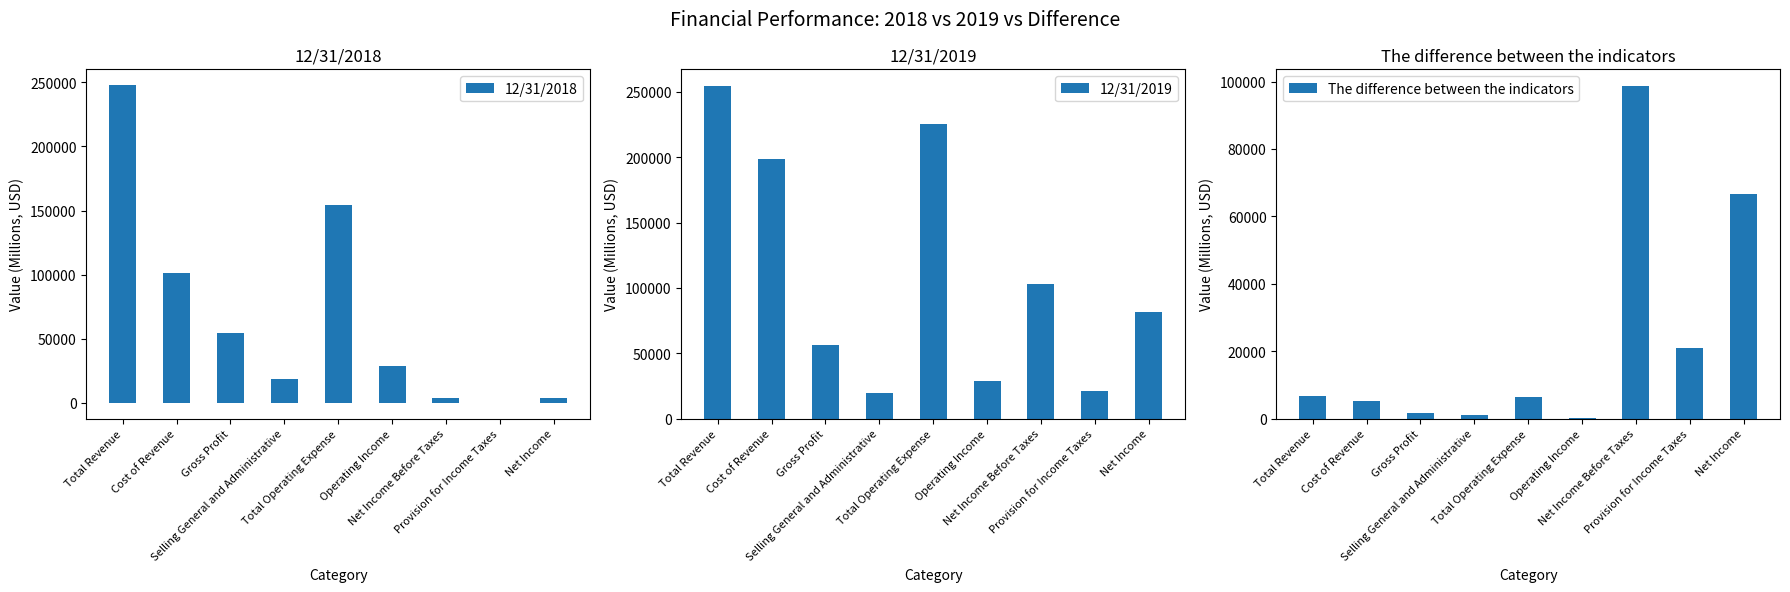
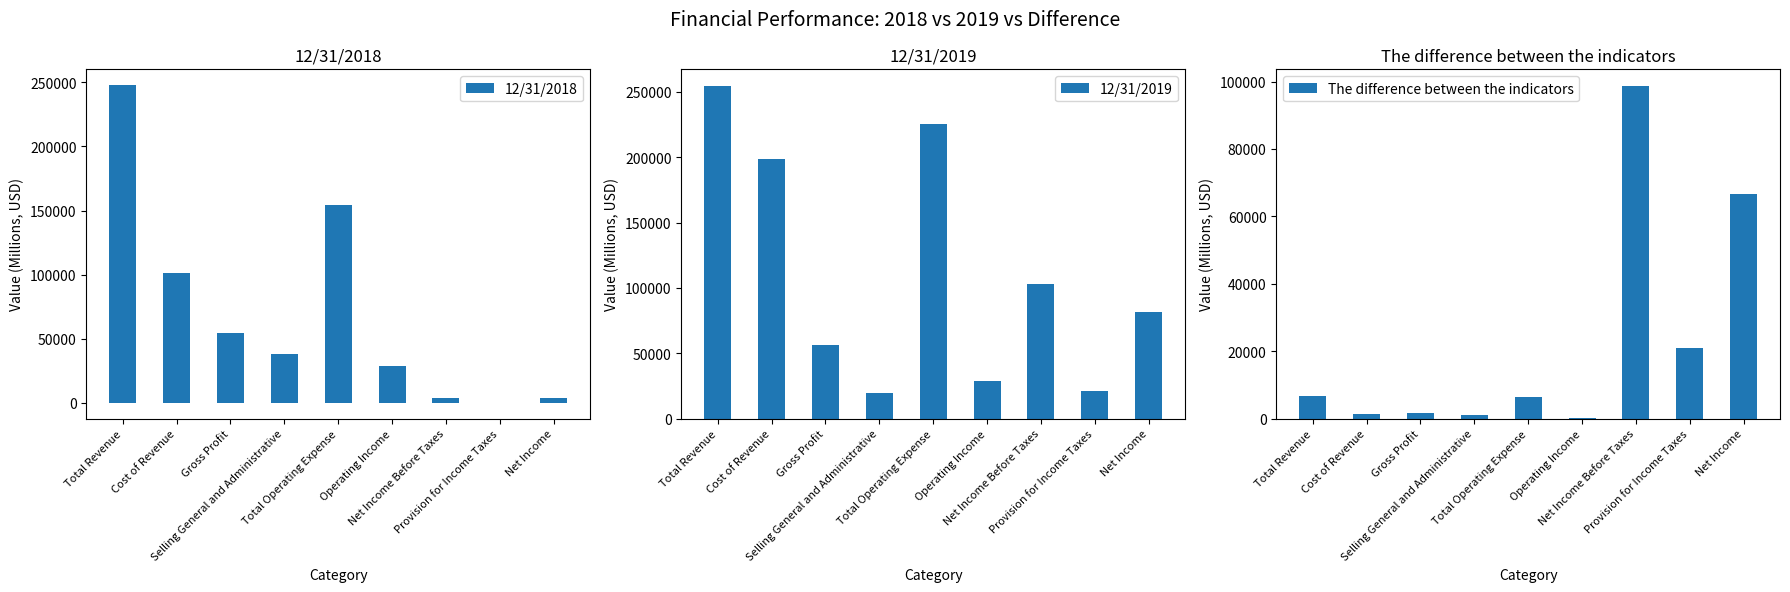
  {
    "12/31/2018": {
      "Total Revenue": 248000,
      "Cost of Revenue": 101000,
      "Gross Profit": 55000,
-     "Selling General and Administrative": 18000,
+     "Selling General and Administrative": 38000,
      "Total Operating Expense": 155000,
      "Operating Income": 29000,
      "Net Income Before Taxes": 4000,
      "Net Income": 4000
    },
    "12/31/2019": {
      "Total Revenue": 255000,
      "Cost of Revenue": 198000,
      "Gross Profit": 56000,
      "Selling General and Administrative": 19000,
      "Total Operating Expense": 226000,
      "Operating Income": 29000,
      "Net Income Before Taxes": 103000,
      "Provision for Income Taxes": 21000,
      "Net Income": 81000
    },
    "The difference between the indicators": {
      "Total Revenue": 7000,
-     "Cost of Revenue": 5000,
+     "Cost of Revenue": 1000,
      "Gross Profit": 2000,
      "Selling General and Administrative": 1000,
      "Total Operating Expense": 6000,
      "Net Income Before Taxes": 99000,
      "Provision for Income Taxes": 21000,
      "Net Income": 67000
    }
  }
